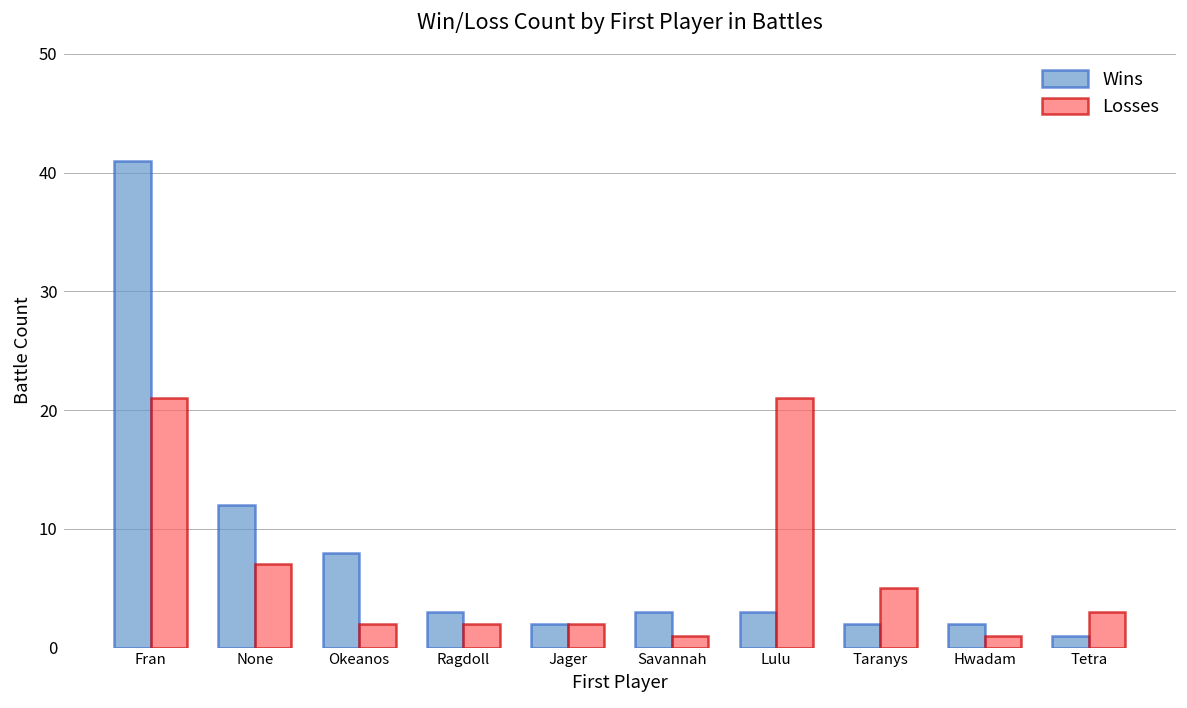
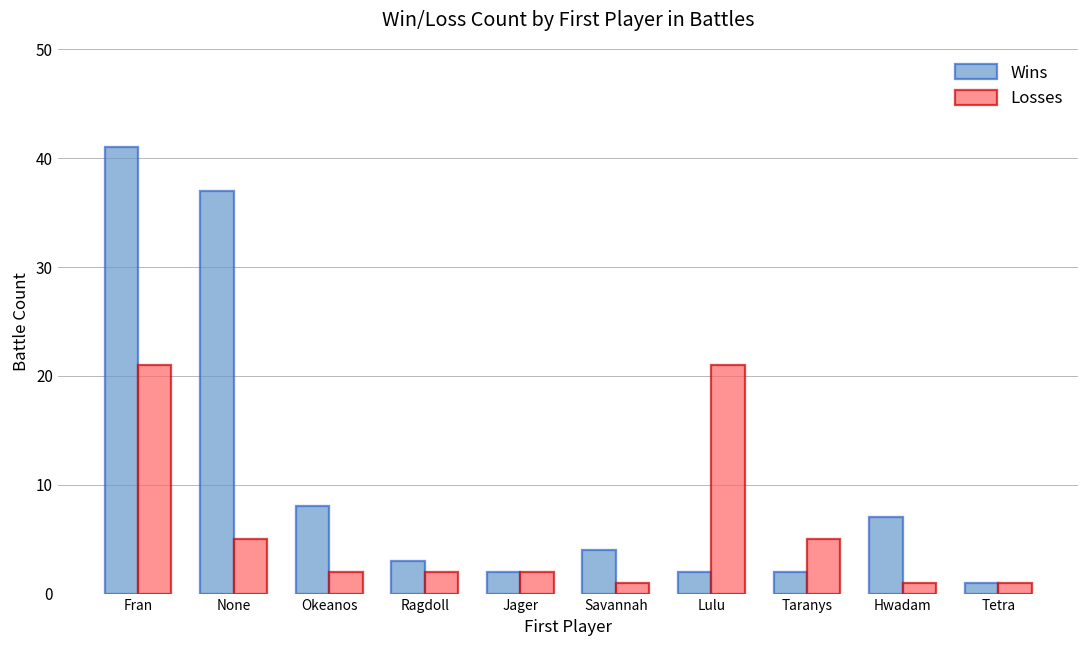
  {
    "Wins": {
      "Fran": 41,
-     "None": 12,
+     "None": 37,
      "Okeanos": 8,
      "Ragdoll": 3,
      "Jager": 2,
-     "Savannah": 3,
-     "Lulu": 3,
+     "Savannah": 4,
+     "Lulu": 2,
      "Taranys": 2,
-     "Hwadam": 2,
+     "Hwadam": 7,
      "Tetra": 1
    },
    "Losses": {
      "Fran": 21,
-     "None": 7,
+     "None": 5,
      "Okeanos": 2,
      "Ragdoll": 2,
      "Jager": 2,
      "Savannah": 1,
      "Lulu": 21,
      "Taranys": 5,
      "Hwadam": 1,
-     "Tetra": 3
+     "Tetra": 1
    }
  }
